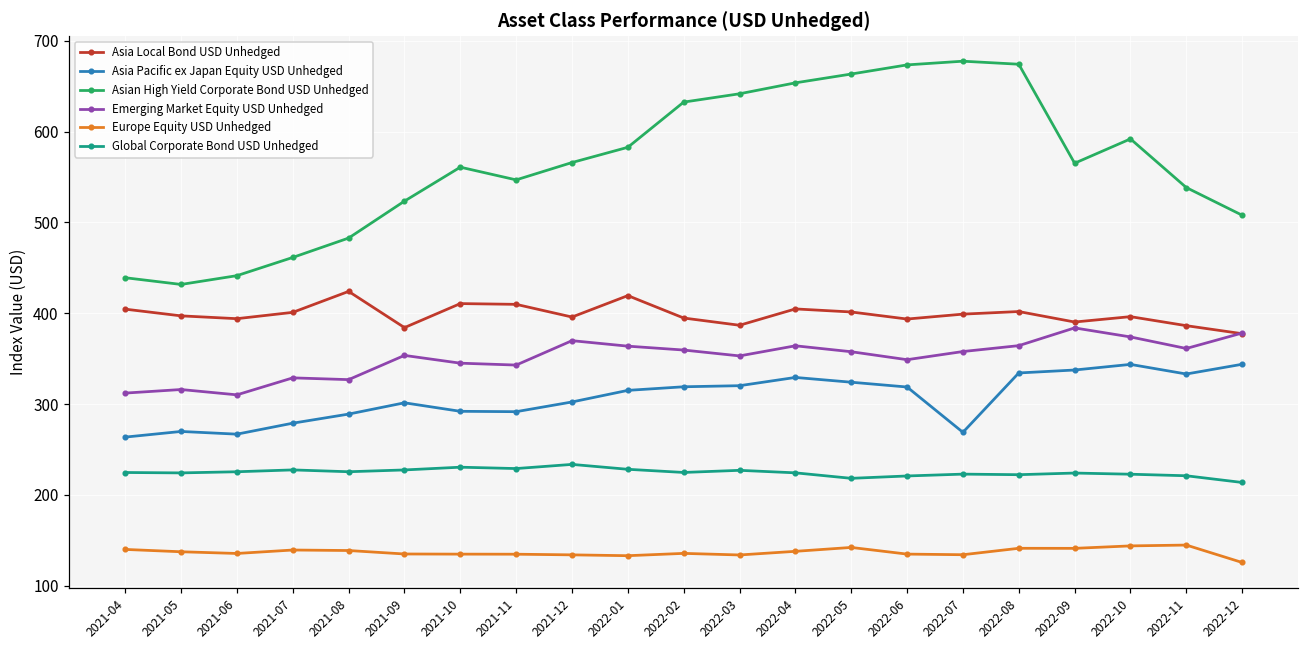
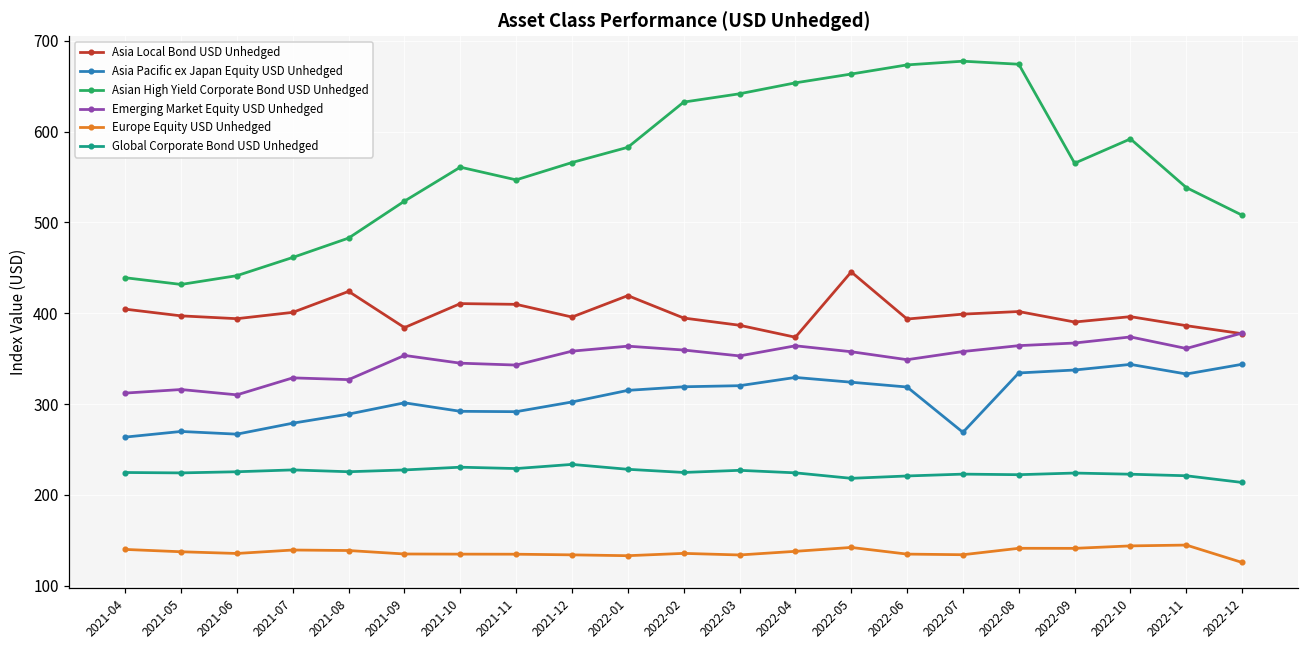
  {
    "Asia Local Bond USD Unhedged": {
      "2021-04": 400,
      "2021-05": 400,
      "2021-06": 390,
      "2021-07": 400,
      "2021-08": 420,
      "2021-09": 380,
      "2021-10": 410,
      "2021-11": 410,
      "2021-12": 400,
      "2022-01": 420,
      "2022-02": 390,
      "2022-03": 390,
-     "2022-04": 400,
-     "2022-05": 400,
+     "2022-04": 370,
+     "2022-05": 450,
      "2022-06": 390,
      "2022-07": 400,
      "2022-08": 400,
      "2022-09": 390,
      "2022-10": 400,
      "2022-11": 390
    },
    "Asia Pacific ex Japan Equity USD Unhedged": {
      "2021-04": 260,
      "2021-05": 270,
      "2021-06": 270,
      "2021-07": 280,
      "2021-08": 290,
      "2021-09": 300,
      "2021-10": 290,
      "2021-11": 290,
      "2021-12": 300,
      "2022-01": 320,
      "2022-02": 320,
      "2022-03": 320,
      "2022-04": 330,
      "2022-05": 320,
      "2022-06": 320,
      "2022-07": 270,
      "2022-08": 330,
      "2022-09": 340,
      "2022-10": 340,
      "2022-11": 330,
      "2022-12": 340
    },
    "Emerging Market Equity USD Unhedged": {
      "2021-04": 310,
      "2021-05": 320,
      "2021-06": 310,
      "2021-07": 330,
      "2021-08": 330,
      "2021-09": 350,
      "2021-10": 340,
      "2021-11": 340,
-     "2021-12": 370,
+     "2021-12": 360,
      "2022-01": 360,
      "2022-02": 360,
      "2022-03": 350,
      "2022-04": 360,
      "2022-05": 360,
      "2022-06": 350,
      "2022-07": 360,
      "2022-08": 360,
-     "2022-09": 380,
+     "2022-09": 370,
      "2022-10": 370,
      "2022-11": 360
    },
    "Europe Equity USD Unhedged": {
      "2021-04": 140,
      "2021-05": 140,
      "2021-06": 140,
      "2021-07": 140,
      "2021-08": 140,
      "2021-09": 130,
      "2021-10": 130,
      "2021-11": 130,
      "2021-12": 130,
      "2022-01": 130,
      "2022-02": 140,
      "2022-03": 130,
      "2022-04": 140,
      "2022-05": 140,
      "2022-06": 130,
      "2022-07": 130,
      "2022-08": 140,
      "2022-09": 140,
      "2022-10": 140,
      "2022-11": 140,
      "2022-12": 130
    }
  }
